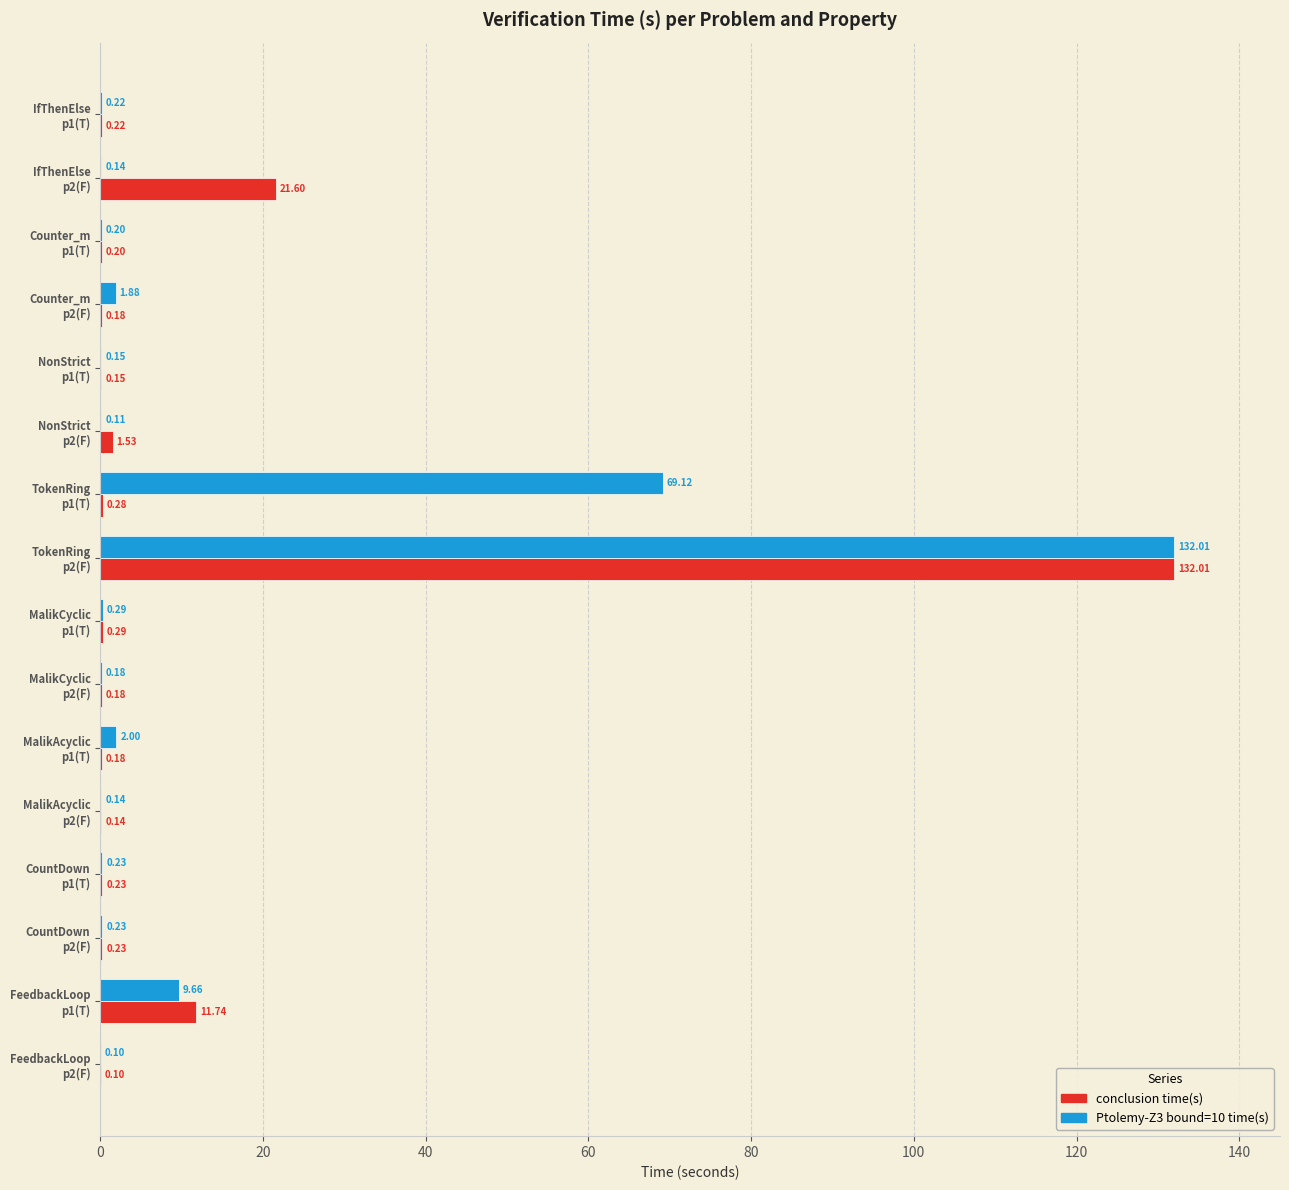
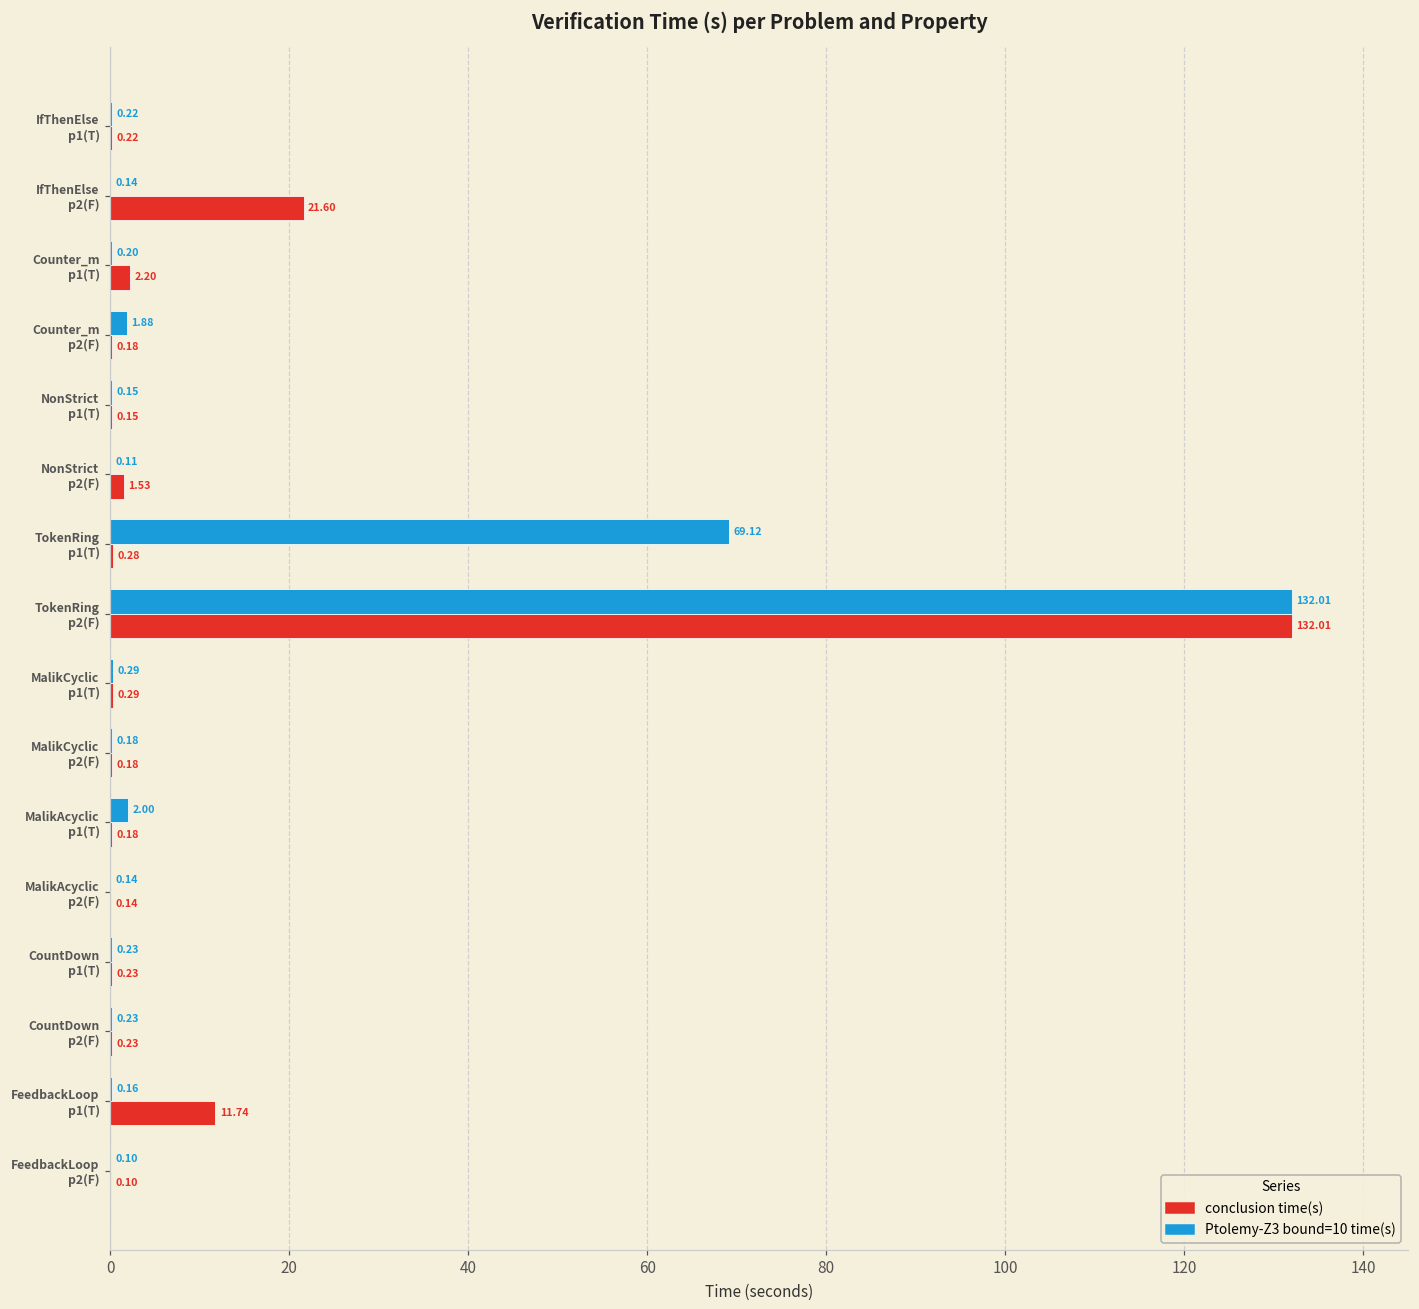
  {
    "conclusion time(s)": {
      "IfThenElse p1(T)": 0.22,
      "IfThenElse p2(F)": 21.60,
-     "Counter_m p1(T)": 0.20,
+     "Counter_m p1(T)": 2.20,
      "Counter_m p2(F)": 0.18,
      "NonStrict p1(T)": 0.15,
      "NonStrict p2(F)": 1.53,
      "TokenRing p1(T)": 0.28,
      "TokenRing p2(F)": 132.01,
      "MalikCyclic p1(T)": 0.29,
      "MalikCyclic p2(F)": 0.18,
      "MalikAcyclic p1(T)": 0.18,
      "MalikAcyclic p2(F)": 0.14,
      "CountDown p1(T)": 0.23,
      "CountDown p2(F)": 0.23,
      "FeedbackLoop p1(T)": 11.74,
      "FeedbackLoop p2(F)": 0.10
    },
    "Ptolemy-Z3 bound=10 time(s)": {
      "IfThenElse p1(T)": 0.22,
      "IfThenElse p2(F)": 0.14,
      "Counter_m p1(T)": 0.20,
      "Counter_m p2(F)": 1.88,
      "NonStrict p1(T)": 0.15,
      "NonStrict p2(F)": 0.11,
      "TokenRing p1(T)": 69.12,
      "TokenRing p2(F)": 132.01,
      "MalikCyclic p1(T)": 0.29,
      "MalikCyclic p2(F)": 0.18,
      "MalikAcyclic p1(T)": 2.00,
      "MalikAcyclic p2(F)": 0.14,
      "CountDown p1(T)": 0.23,
      "CountDown p2(F)": 0.23,
-     "FeedbackLoop p1(T)": 9.66,
+     "FeedbackLoop p1(T)": 0.16,
      "FeedbackLoop p2(F)": 0.10
    }
  }
